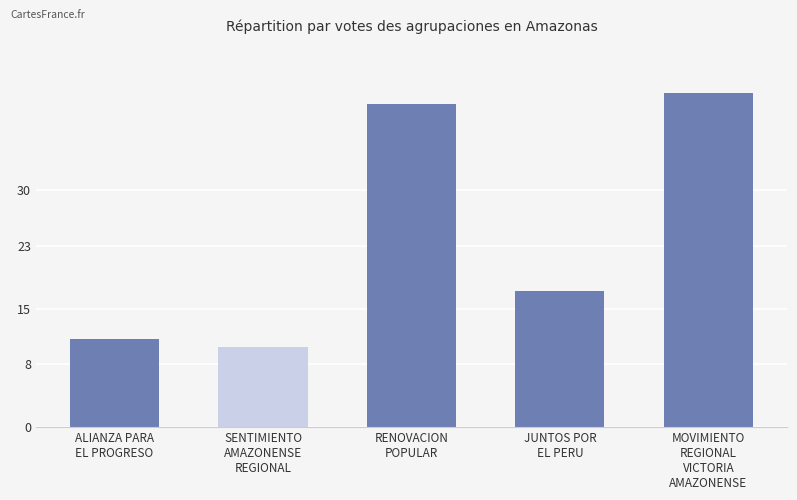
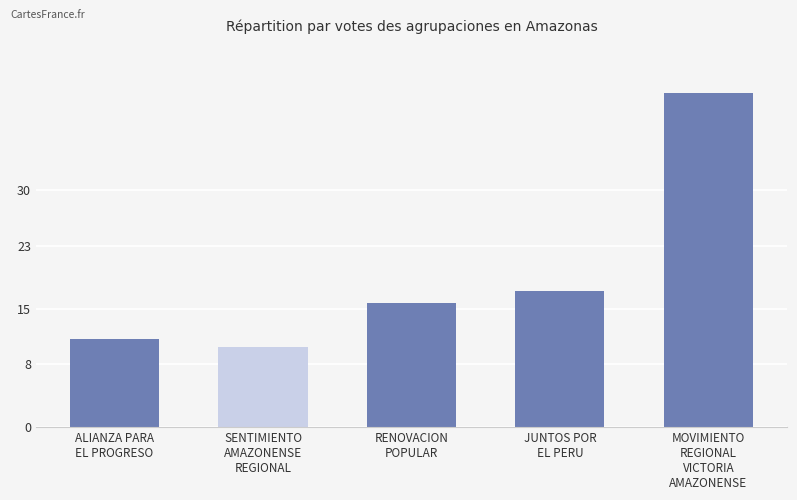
  {
    "ALIANZA PARA EL PROGRESO": 11,
    "SENTIMIENTO AMAZONENSE REGIONAL": 10,
-   "RENOVACION POPULAR": 41,
+   "RENOVACION POPULAR": 16,
    "JUNTOS POR EL PERU": 17,
    "MOVIMIENTO REGIONAL VICTORIA AMAZONENSE": 42
  }
